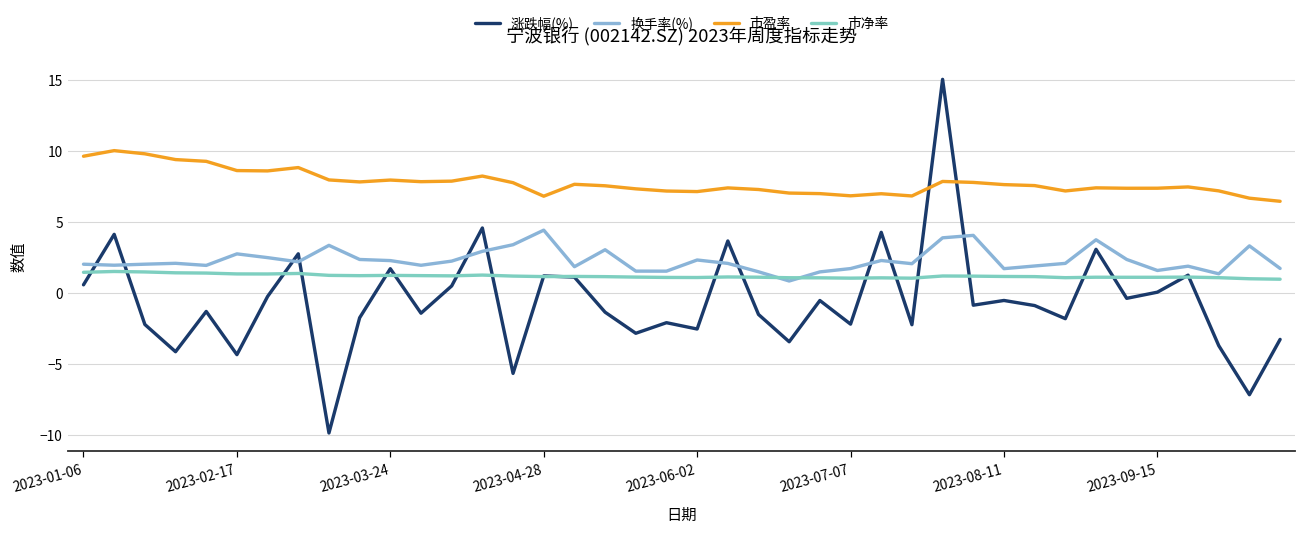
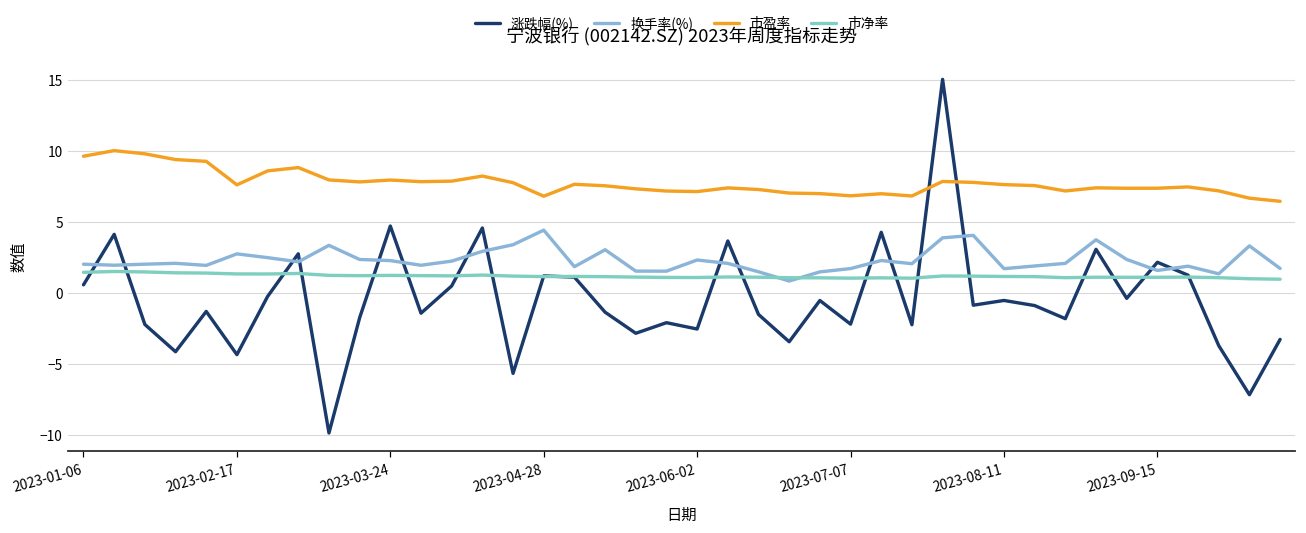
  {
    "涨跌幅(%)": {
      "2023-01-06": 0.6,
      "2023-02-17": -4.4,
-     "2023-03-24": 1.7,
+     "2023-03-24": 4.7,
      "2023-06-02": -2.6,
      "2023-07-07": -2.2,
      "2023-08-11": -0.5,
-     "2023-09-15": 0.0
+     "2023-09-15": 2.1
    },
    "市盈率": {
      "2023-01-06": 9.6,
-     "2023-02-17": 8.6,
+     "2023-02-17": 7.6,
      "2023-03-24": 7.9,
      "2023-04-28": 6.8,
      "2023-06-02": 7.1,
      "2023-07-07": 6.8,
      "2023-08-11": 7.6,
      "2023-09-15": 7.4
    }
  }
